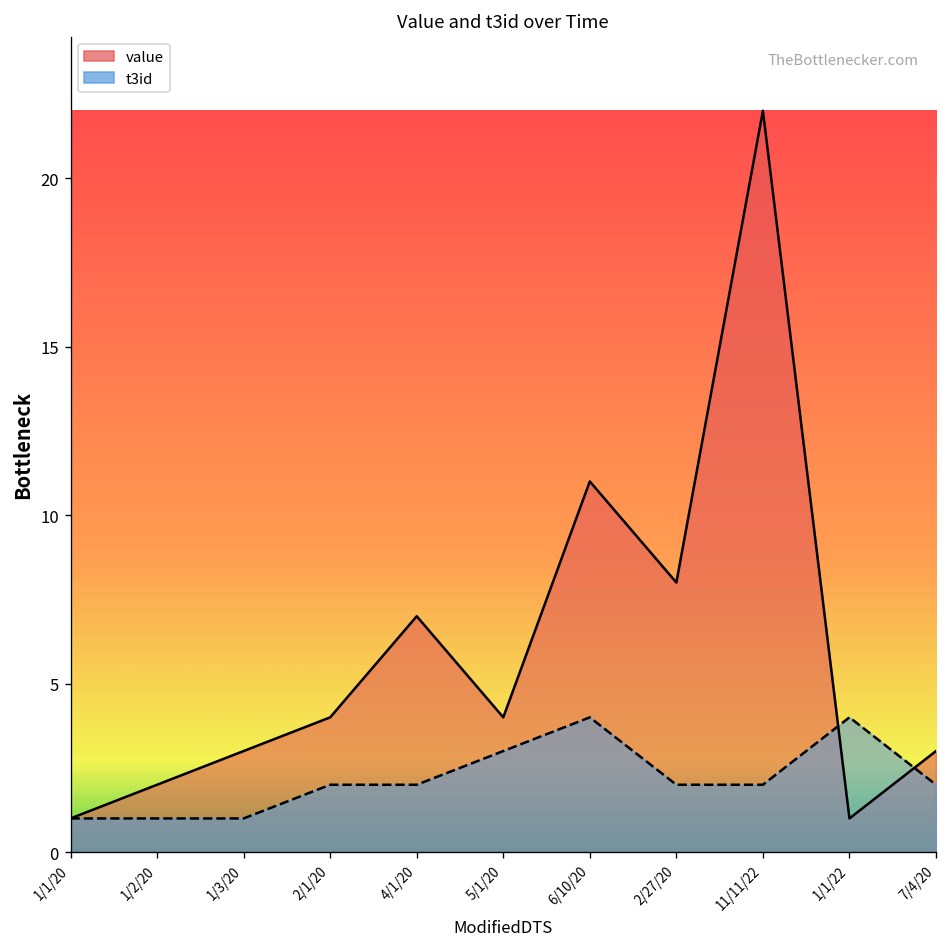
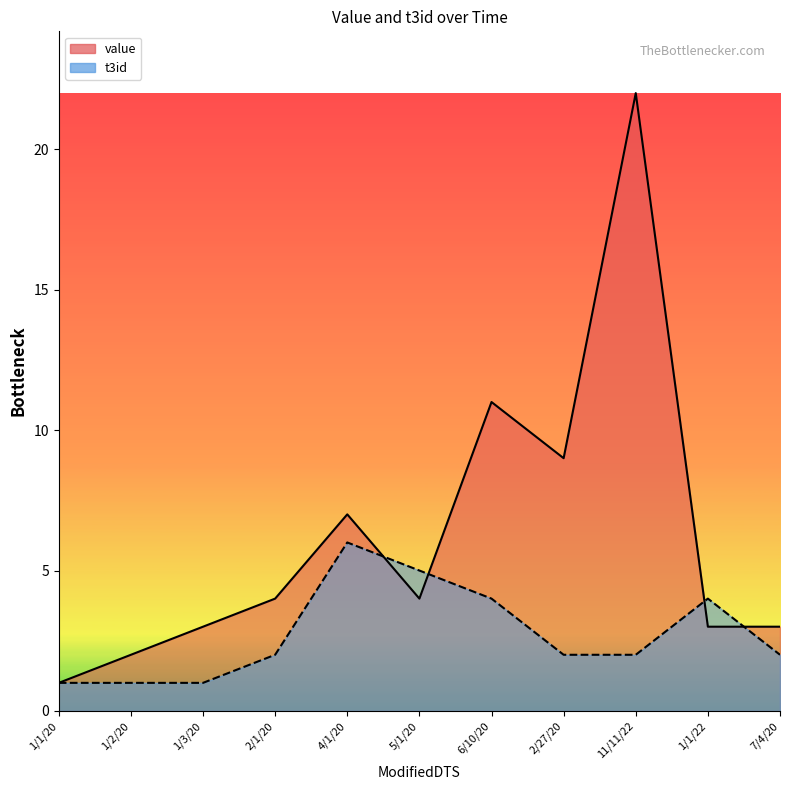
  {
    "value": {
      "1/2/20": 2,
      "1/3/20": 3,
      "2/1/20": 4,
      "4/1/20": 7,
      "5/1/20": 4,
      "6/10/20": 11,
-     "2/27/20": 8,
+     "2/27/20": 9,
      "11/11/22": 22,
-     "1/1/22": 1,
+     "1/1/22": 3,
      "7/4/20": 3
    },
    "t3id": {
      "1/2/20": 1,
      "1/3/20": 1,
      "2/1/20": 2,
-     "4/1/20": 2,
-     "5/1/20": 3,
+     "4/1/20": 6,
+     "5/1/20": 5,
      "6/10/20": 4,
      "2/27/20": 2,
      "11/11/22": 2,
      "1/1/22": 4,
      "7/4/20": 2
    }
  }
